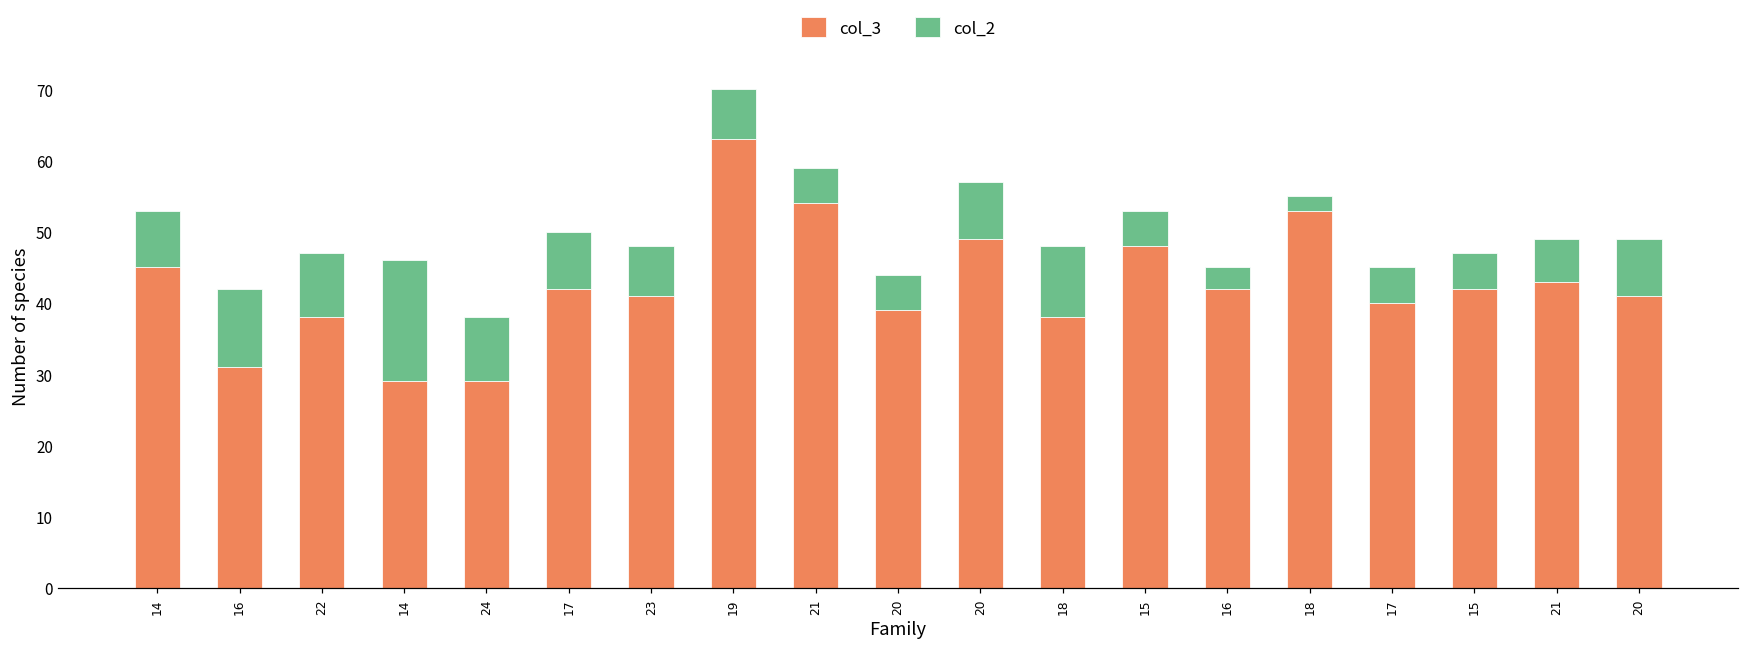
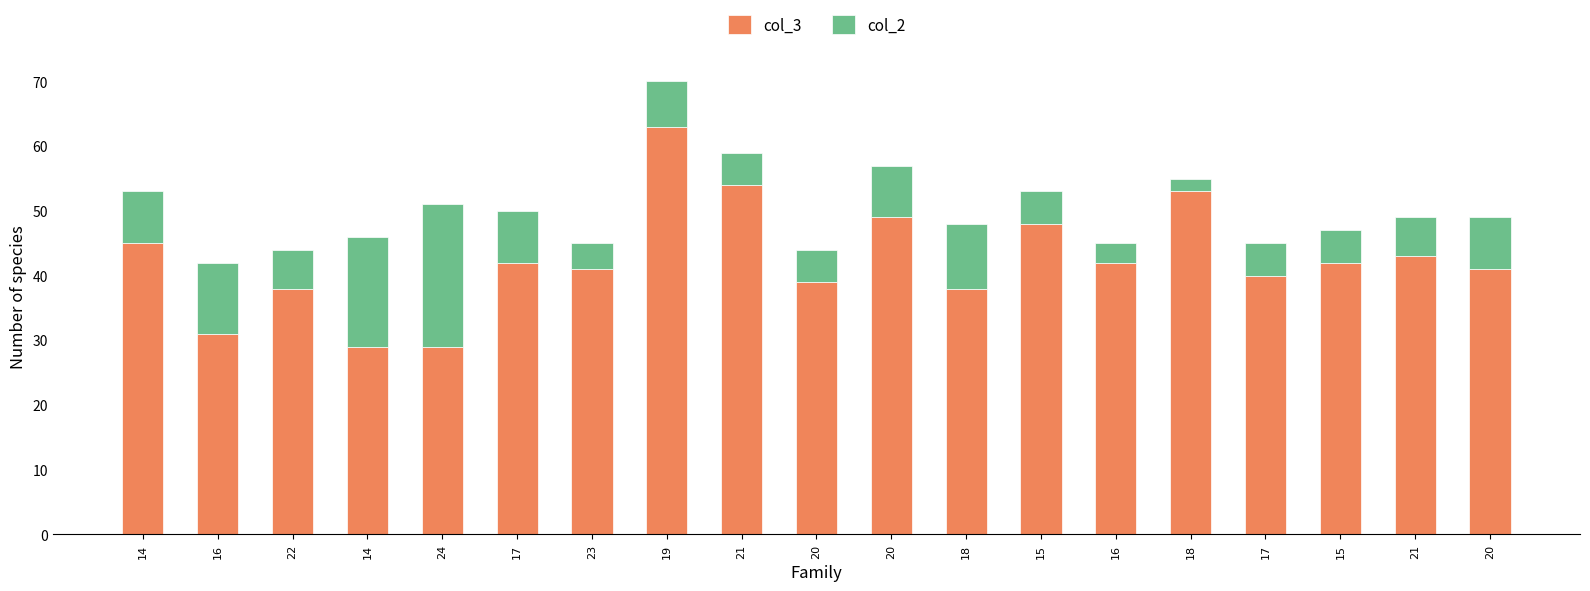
  {
    "col_3": {
      "22": 38,
      "24": 29,
      "23": 41,
      "19": 63
    },
    "col_2": {
-     "22": 9,
-     "24": 9,
-     "23": 7,
+     "22": 6,
+     "24": 22,
+     "23": 4,
      "19": 7
    }
  }
